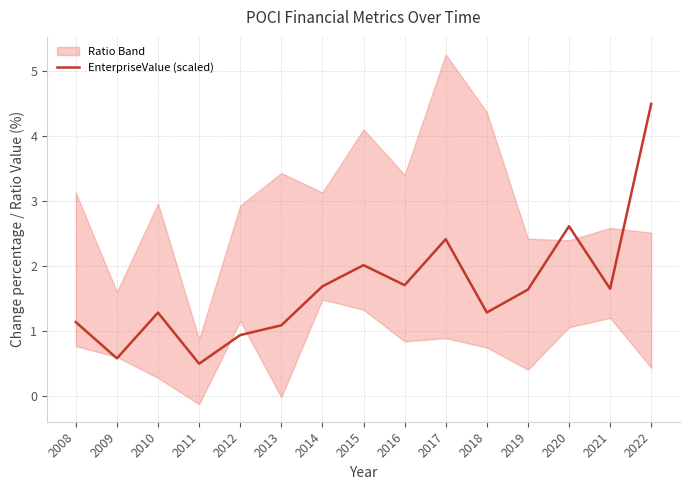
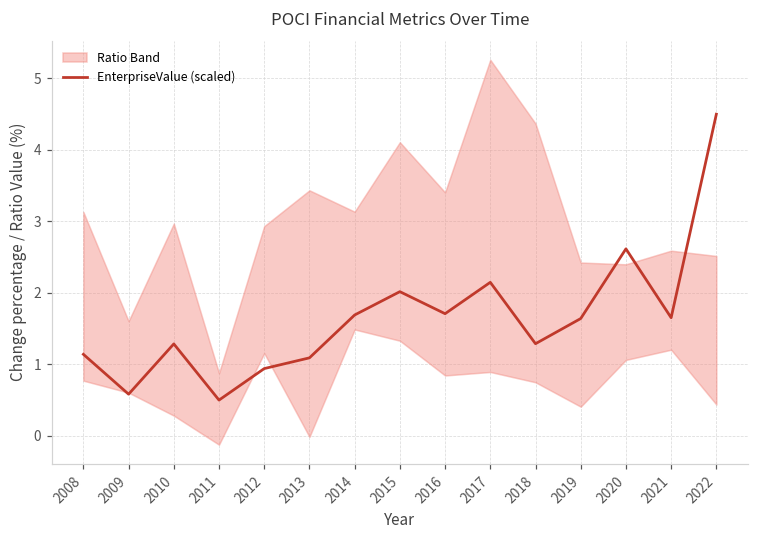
  {
    "EnterpriseValue (scaled)": {
      "2008": 1.1,
      "2009": 0.6,
      "2010": 1.3,
      "2011": 0.5,
      "2012": 0.9,
      "2013": 1.1,
      "2014": 1.7,
      "2015": 2.0,
      "2016": 1.7,
-     "2017": 2.4,
+     "2017": 2.1,
      "2018": 1.3,
      "2019": 1.6,
      "2020": 2.6,
      "2021": 1.7,
      "2022": 4.5
    }
  }
